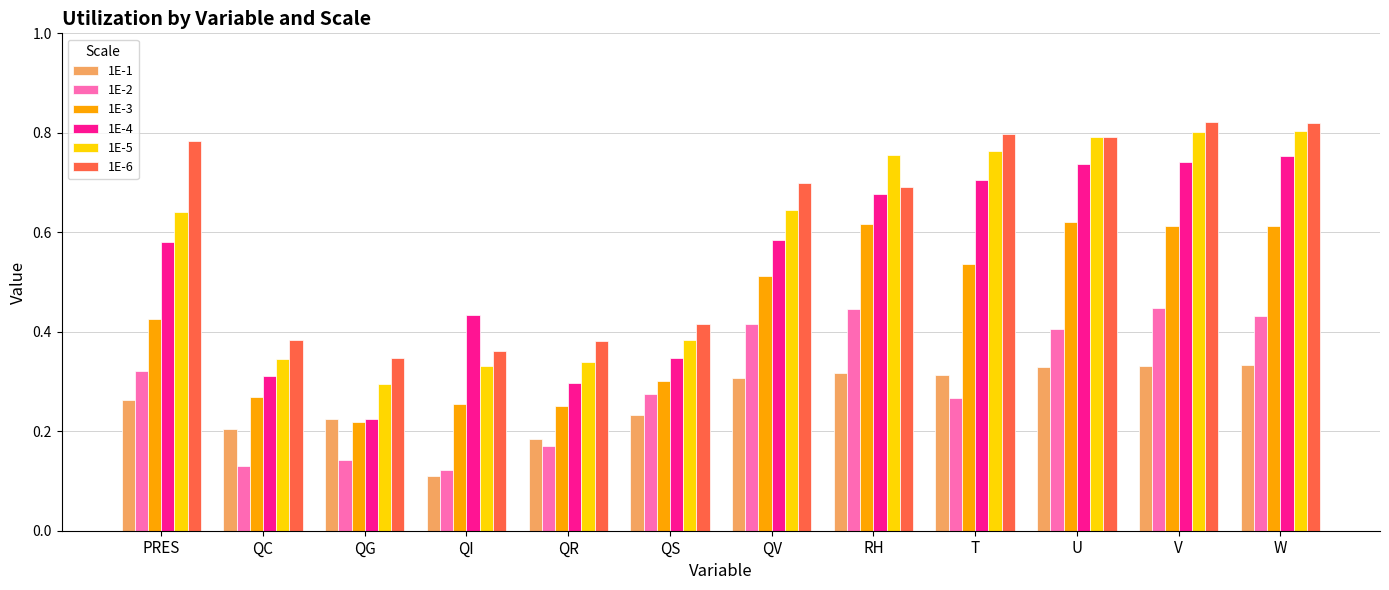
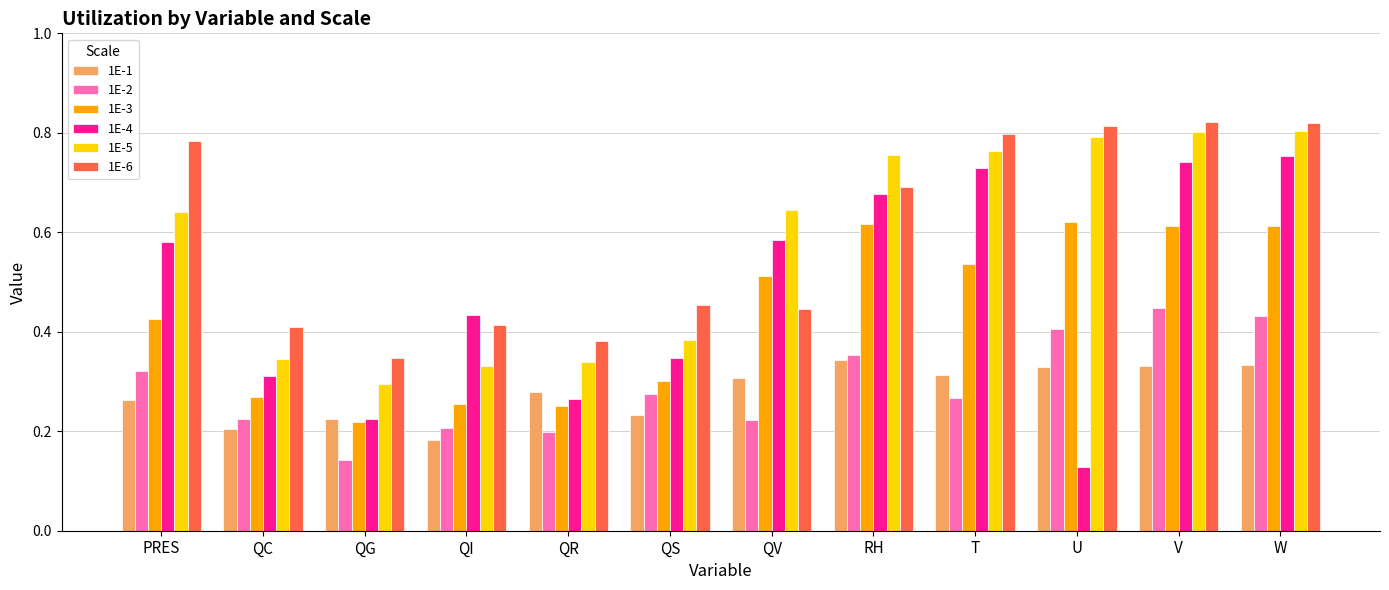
  {
    "1E-1": {
      "PRES": 0.26,
      "QC": 0.20,
      "QG": 0.23,
-     "QI": 0.11,
-     "QR": 0.18,
+     "QI": 0.18,
+     "QR": 0.28,
      "QS": 0.23,
      "QV": 0.31,
-     "RH": 0.32,
+     "RH": 0.34,
      "T": 0.31,
      "U": 0.33,
      "V": 0.33,
      "W": 0.33
    },
    "1E-2": {
      "PRES": 0.32,
-     "QC": 0.13,
+     "QC": 0.23,
      "QG": 0.14,
-     "QI": 0.12,
-     "QR": 0.17,
+     "QI": 0.21,
+     "QR": 0.20,
      "QS": 0.28,
-     "QV": 0.42,
-     "RH": 0.45,
+     "QV": 0.22,
+     "RH": 0.35,
      "T": 0.27,
      "U": 0.41,
      "V": 0.45,
      "W": 0.43
    },
    "1E-4": {
      "PRES": 0.58,
      "QC": 0.31,
      "QG": 0.23,
      "QI": 0.43,
-     "QR": 0.30,
+     "QR": 0.27,
      "QS": 0.35,
      "QV": 0.58,
      "RH": 0.68,
-     "T": 0.71,
-     "U": 0.74,
+     "T": 0.73,
+     "U": 0.13,
      "V": 0.74,
      "W": 0.75
    },
    "1E-6": {
      "PRES": 0.78,
-     "QC": 0.38,
+     "QC": 0.41,
      "QG": 0.35,
-     "QI": 0.36,
+     "QI": 0.41,
      "QR": 0.38,
-     "QS": 0.42,
-     "QV": 0.70,
+     "QS": 0.45,
+     "QV": 0.44,
      "RH": 0.69,
      "T": 0.80,
-     "U": 0.79,
+     "U": 0.81,
      "V": 0.82,
      "W": 0.82
    }
  }
